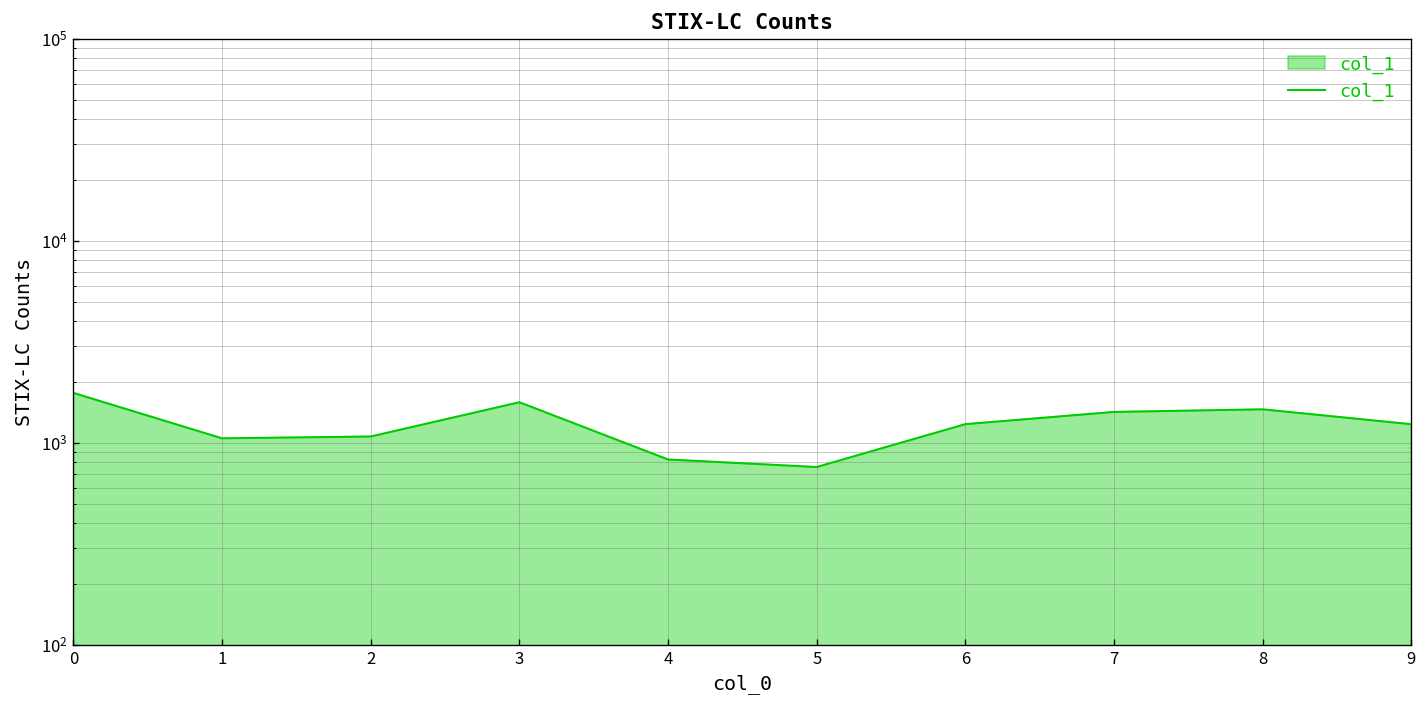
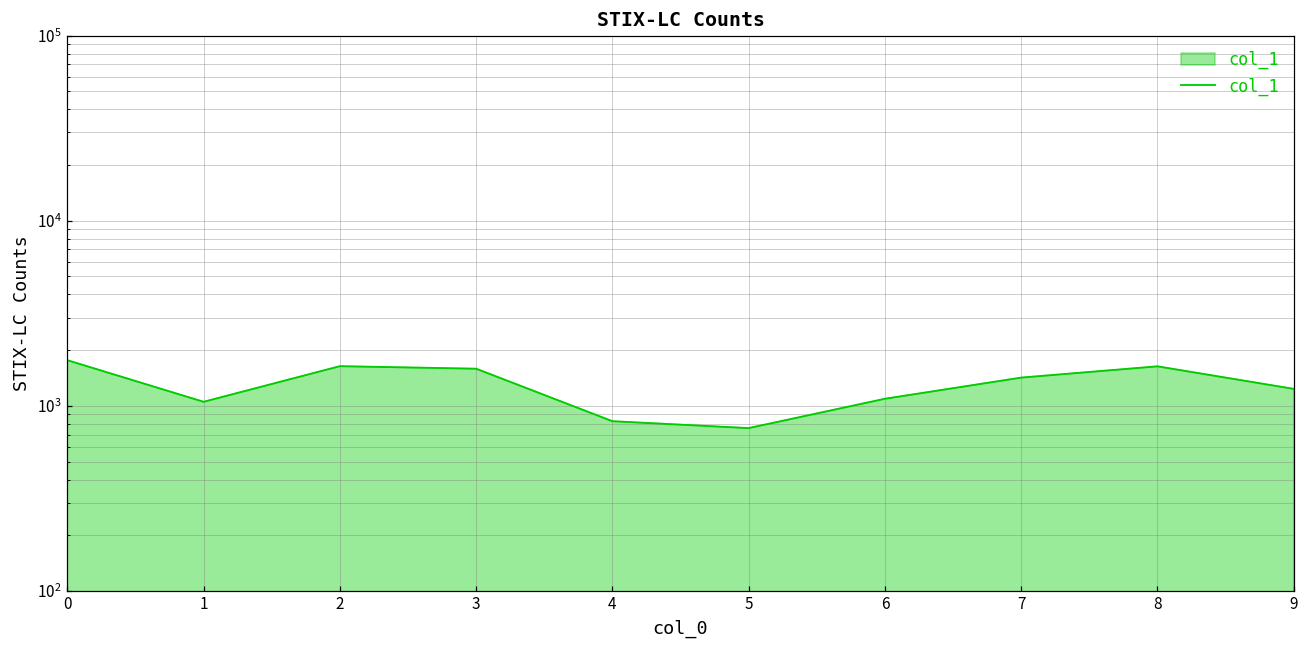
  {
    "0": 1800,
    "1": 1100,
-   "2": 1100,
+   "2": 1600,
    "3": 1600,
    "4": 800,
    "5": 800,
-   "6": 1200,
+   "6": 1100,
    "7": 1400,
-   "8": 1500,
+   "8": 1600,
    "9": 1200
  }
